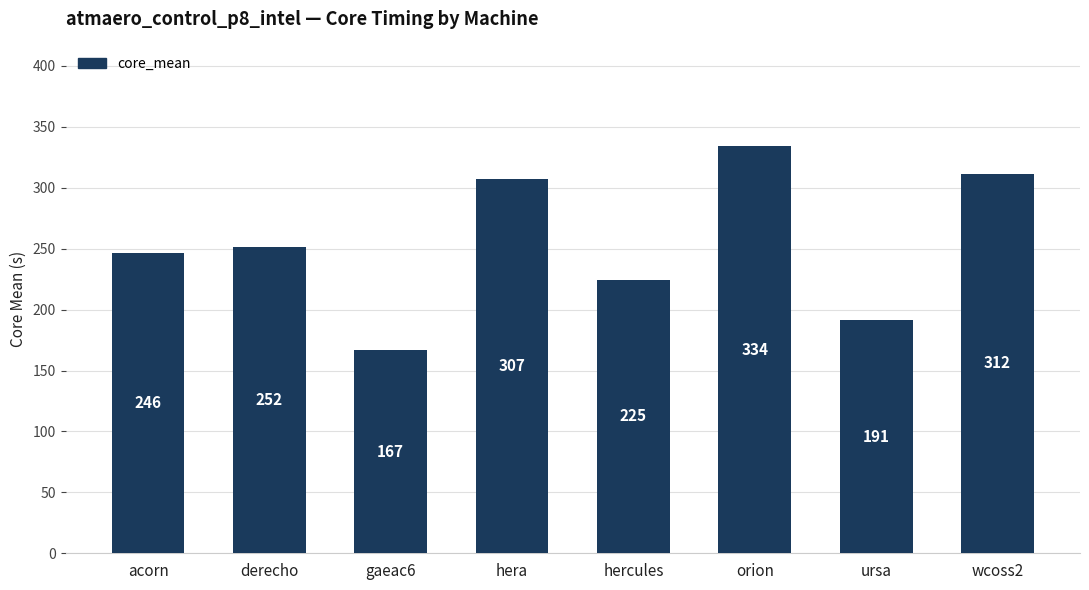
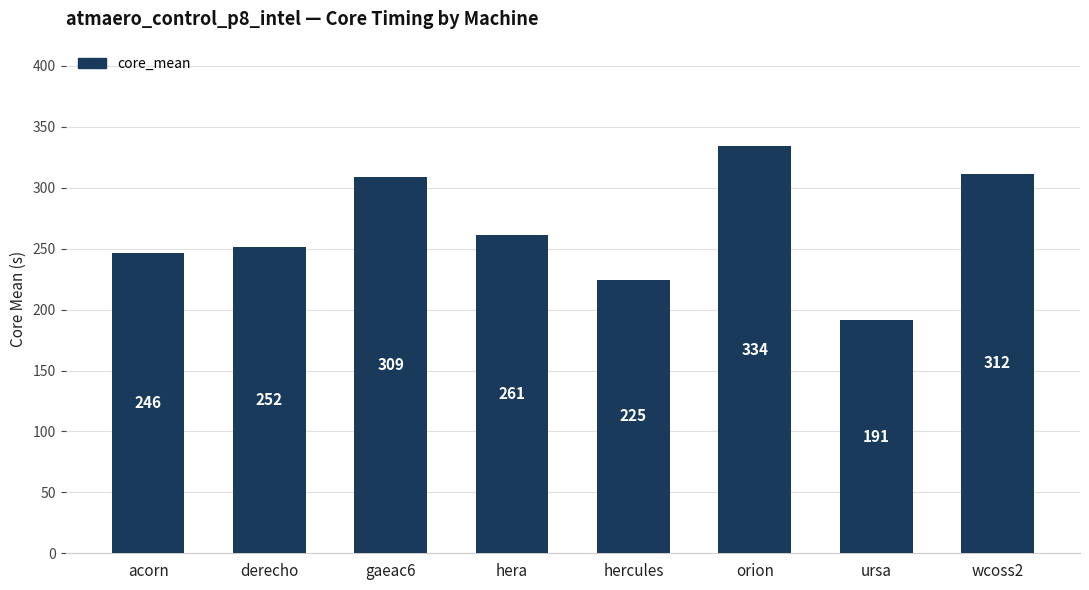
  {
    "acorn": 246,
    "derecho": 252,
-   "gaeac6": 167,
-   "hera": 307,
+   "gaeac6": 309,
+   "hera": 261,
    "hercules": 225,
    "orion": 334,
    "ursa": 191,
    "wcoss2": 312
  }
